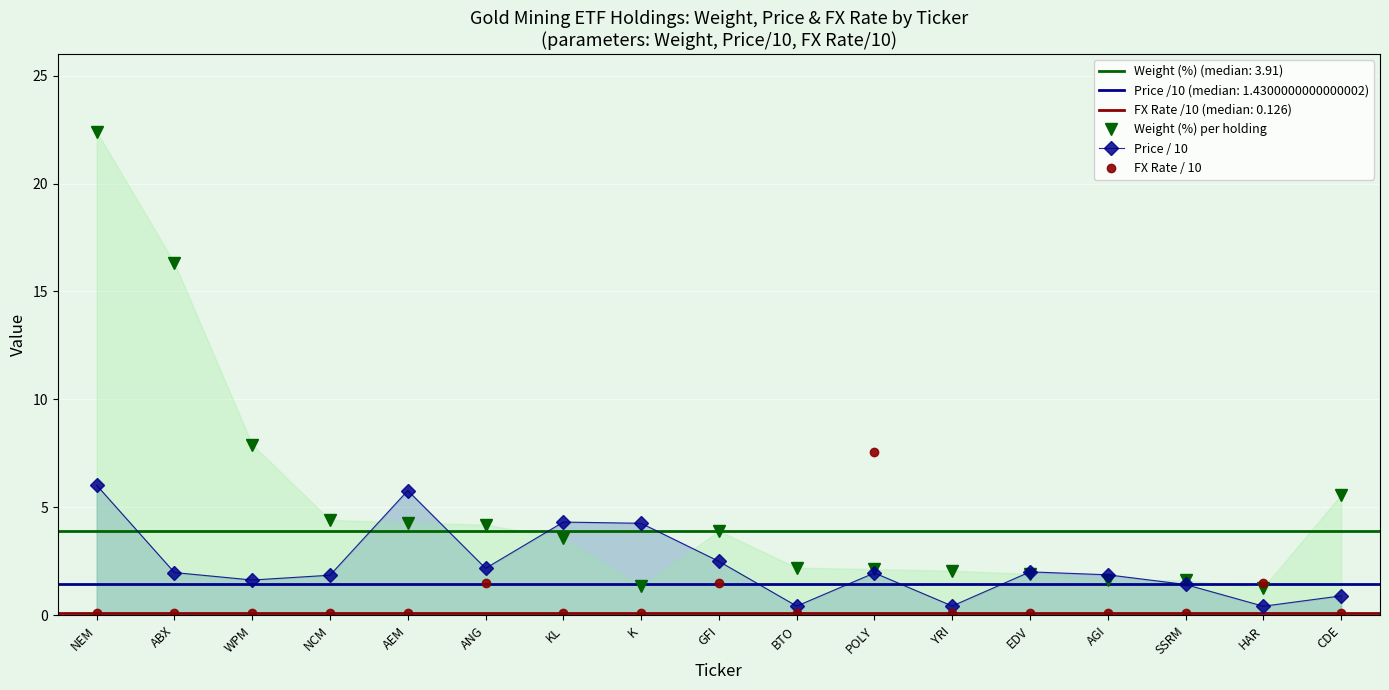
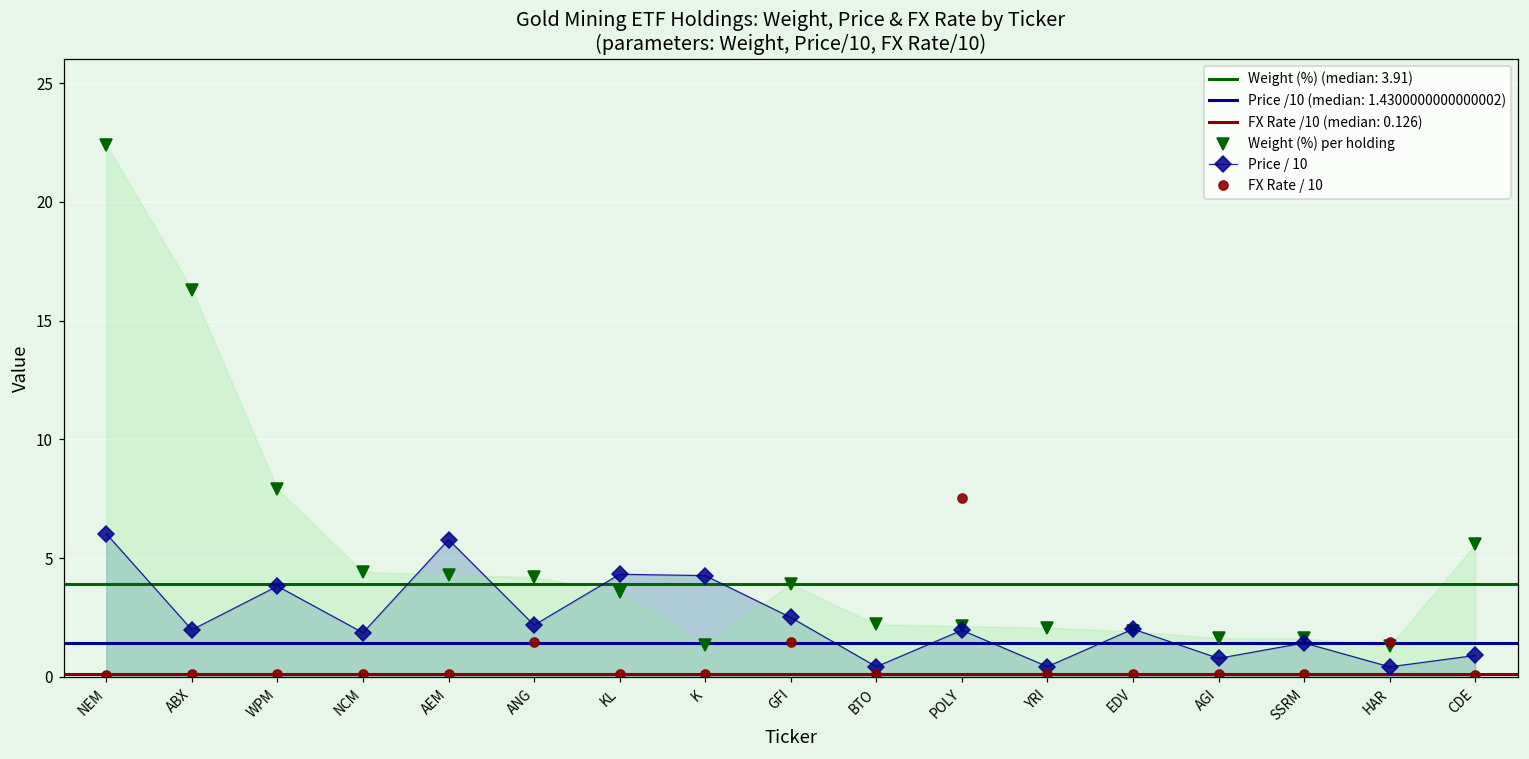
  {
    "Weight (%) per holding": {
      "NEM": 22.4,
      "ABX": 16.3,
      "WPM": 7.9,
      "NCM": 4.4,
      "AEM": 4.3,
      "ANG": 4.2,
      "KL": 3.6,
      "K": 1.3,
      "GFI": 3.9,
      "BTO": 2.2,
      "POLY": 2.1,
      "YRI": 2.1,
      "AGI": 1.6,
      "SSRM": 1.6,
      "HAR": 1.3,
      "CDE": 5.6
    },
    "Price / 10": {
      "NEM": 6.0,
      "ABX": 2.0,
-     "WPM": 1.6,
+     "WPM": 3.8,
      "NCM": 1.9,
      "AEM": 5.8,
      "ANG": 2.2,
      "KL": 4.3,
      "K": 4.3,
      "GFI": 2.5,
      "BTO": 0.4,
      "POLY": 2.0,
      "YRI": 0.4,
-     "AGI": 1.9,
+     "AGI": 0.8,
      "SSRM": 1.4,
      "HAR": 0.4,
      "CDE": 0.9
    },
    "FX Rate / 10": {
      "NEM": 0.1,
      "ABX": 0.1,
      "WPM": 0.1,
      "NCM": 0.1,
      "AEM": 0.1,
      "ANG": 1.5,
      "KL": 0.1,
      "K": 0.1,
      "GFI": 1.5,
      "BTO": 0.1,
      "POLY": 7.6,
      "YRI": 0.1,
      "EDV": 0.1,
      "AGI": 0.1,
      "SSRM": 0.1,
      "HAR": 1.5,
      "CDE": 0.1
    }
  }
